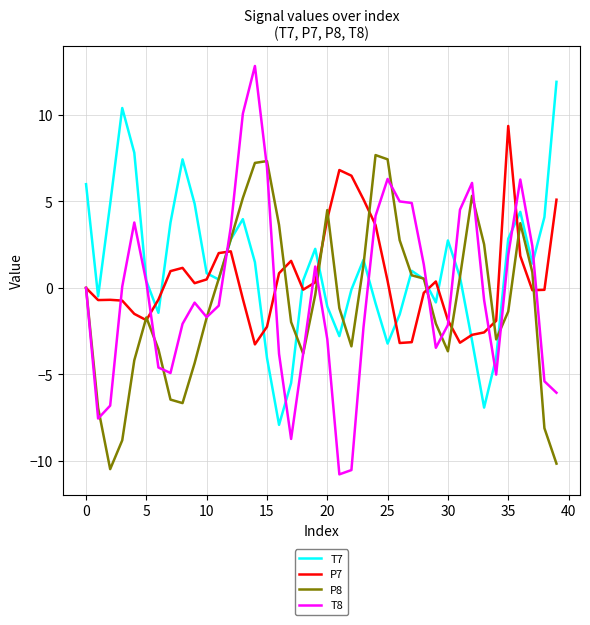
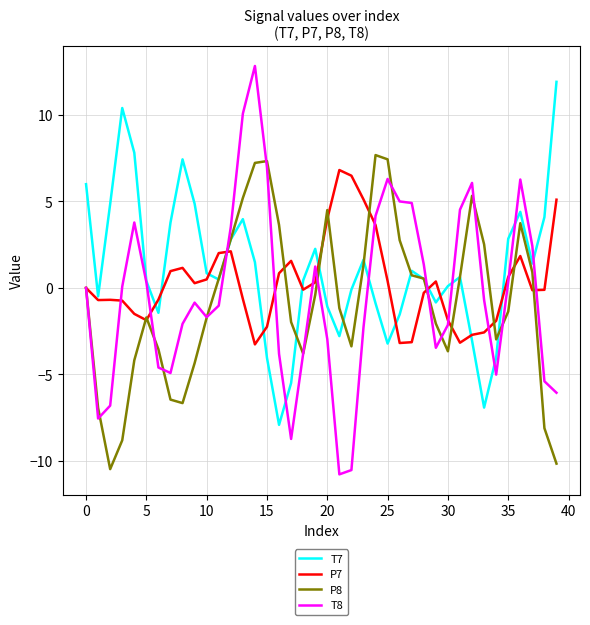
  {
    "T7": {
      "0": 6.0,
      "10": 0.9,
      "15": -4.0,
      "20": -1.1,
      "25": -3.2,
-     "30": 2.7,
+     "30": 0.1,
      "35": 2.8
    },
    "P7": {
      "5": -1.9,
      "10": 0.5,
      "15": -2.2,
      "20": 4.0,
      "25": 0.4,
      "30": -1.9,
-     "35": 9.4
+     "35": 0.6
    },
    "P8": {
      "5": -1.7,
      "15": 7.3,
      "20": 4.5,
      "25": 7.4,
      "30": -3.7,
      "35": -1.4
    },
    "T8": {
      "15": 7.0,
      "20": -3.0,
      "25": 6.3,
      "30": -2.1,
-     "35": 1.9
+     "35": 0.4
    }
  }
